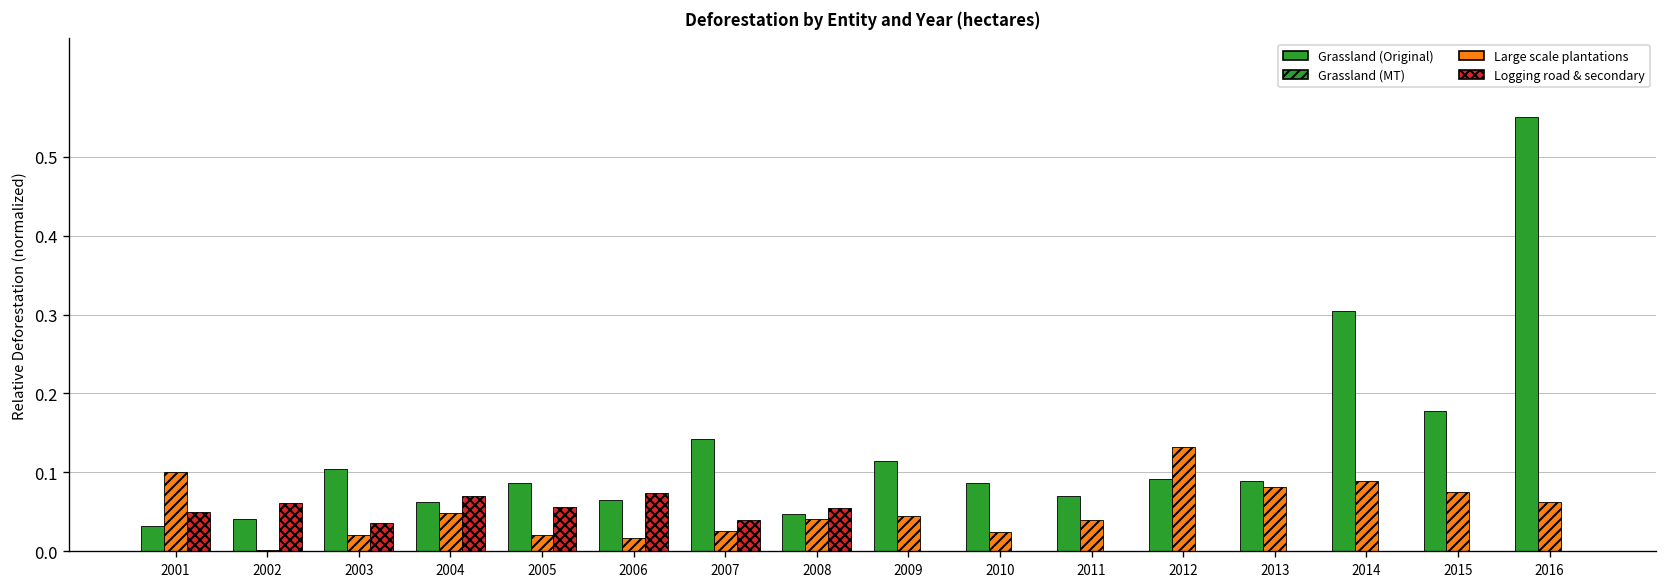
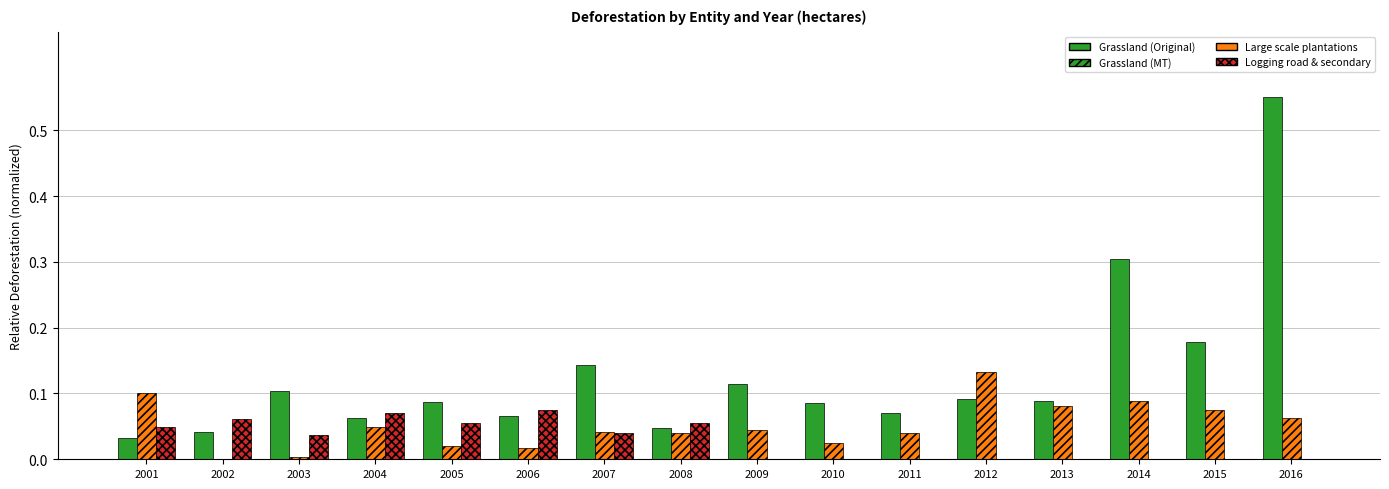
  {
    "Large scale plantations": {
      "2001": 0.10,
-     "2003": 0.02,
+     "2003": 0.00,
      "2004": 0.05,
      "2005": 0.02,
      "2006": 0.02,
-     "2007": 0.03,
+     "2007": 0.04,
      "2008": 0.04,
      "2009": 0.04,
      "2010": 0.02,
      "2011": 0.04,
      "2012": 0.13,
      "2013": 0.08,
      "2014": 0.09,
      "2015": 0.08,
      "2016": 0.06
    }
  }
